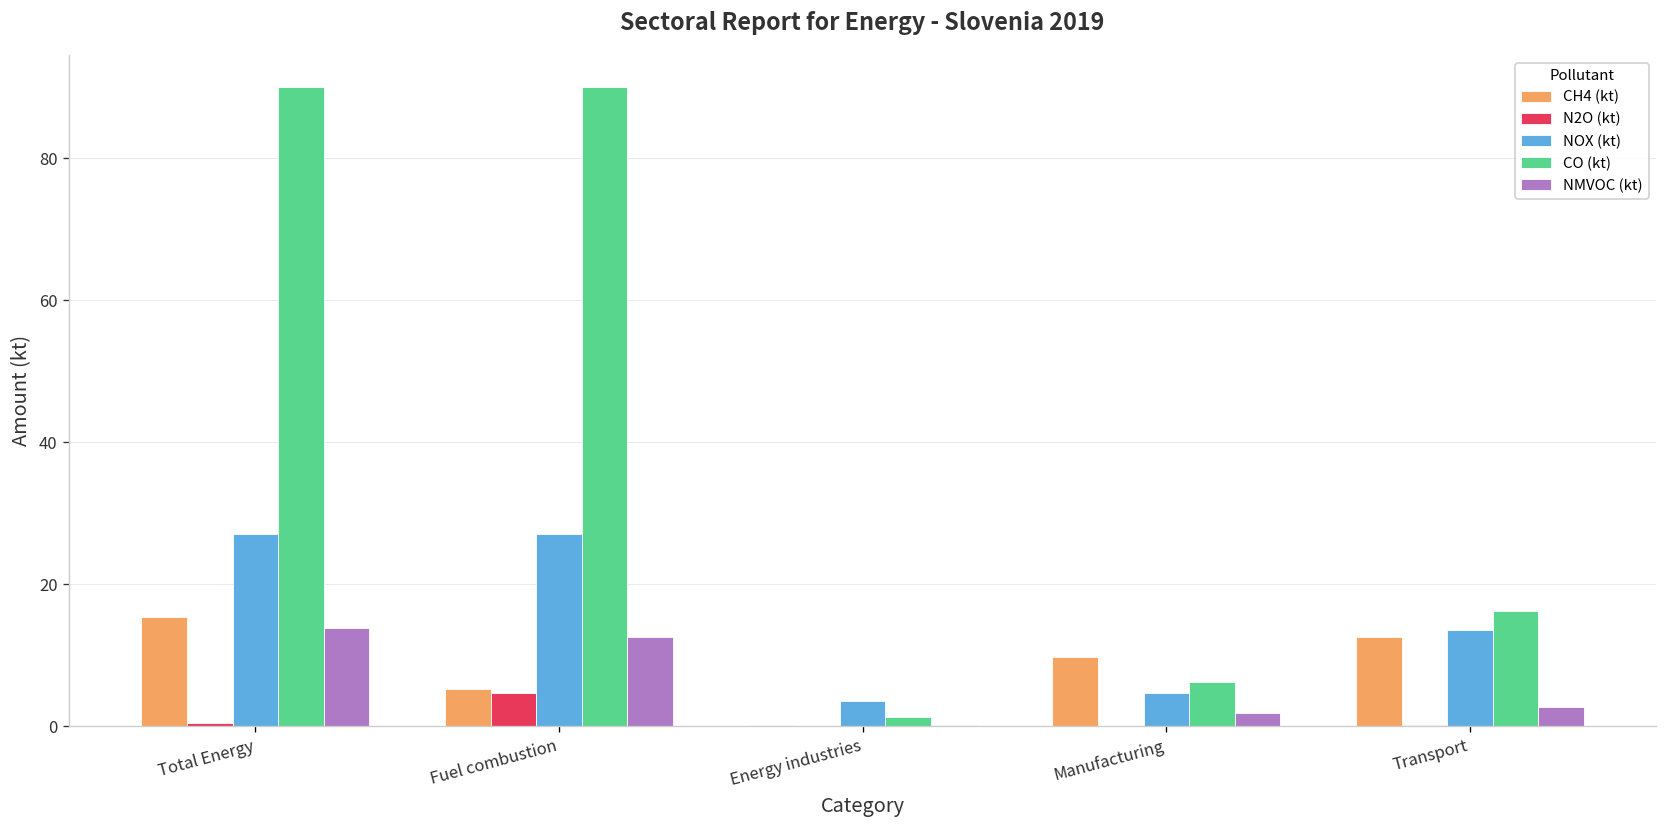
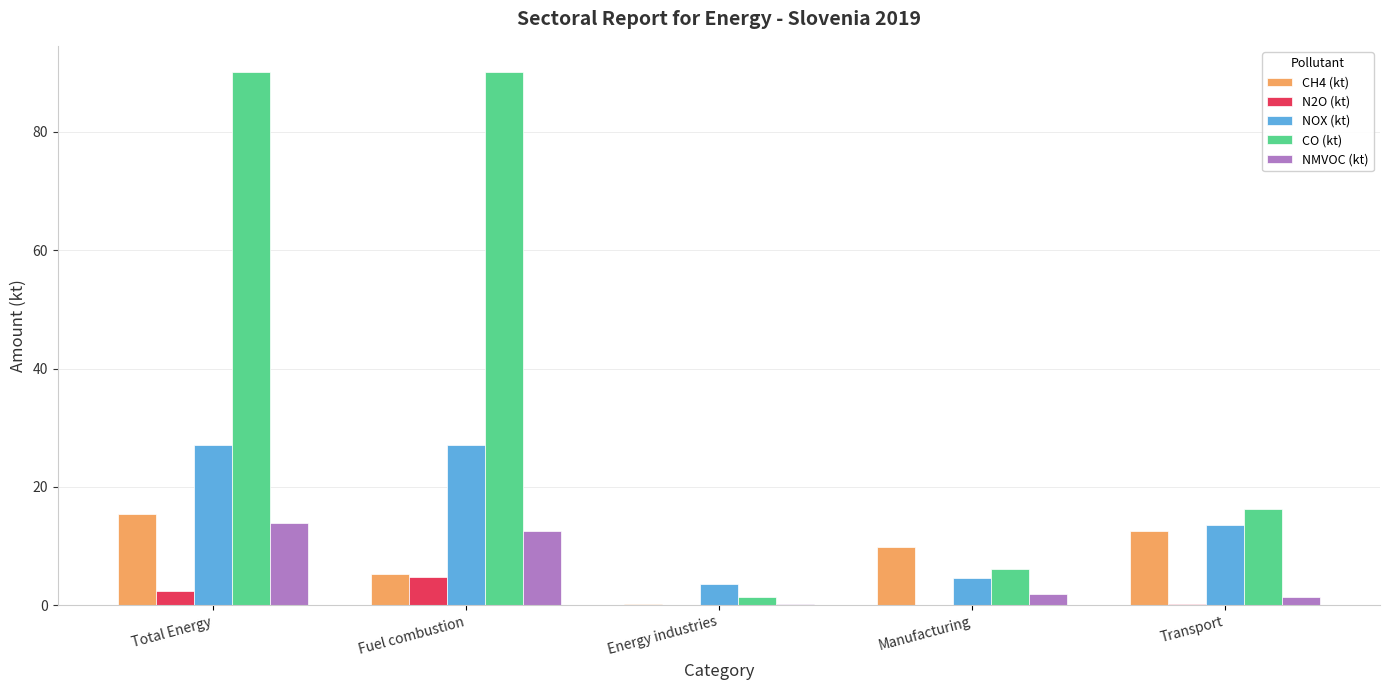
  {
    "CH4 (kt)": {
      "Total Energy": 15,
      "Fuel combustion": 5,
      "Manufacturing": 10,
      "Transport": 13
    },
    "N2O (kt)": {
-     "Total Energy": 1,
+     "Total Energy": 2,
      "Fuel combustion": 5
    },
    "NOX (kt)": {
      "Total Energy": 27,
      "Fuel combustion": 27,
      "Energy industries": 4,
      "Manufacturing": 5,
      "Transport": 14
    },
    "CO (kt)": {
      "Total Energy": 90,
      "Fuel combustion": 90,
      "Energy industries": 1,
      "Manufacturing": 6,
      "Transport": 16
    },
    "NMVOC (kt)": {
      "Total Energy": 14,
      "Fuel combustion": 13,
      "Manufacturing": 2,
-     "Transport": 3
+     "Transport": 1
    }
  }
